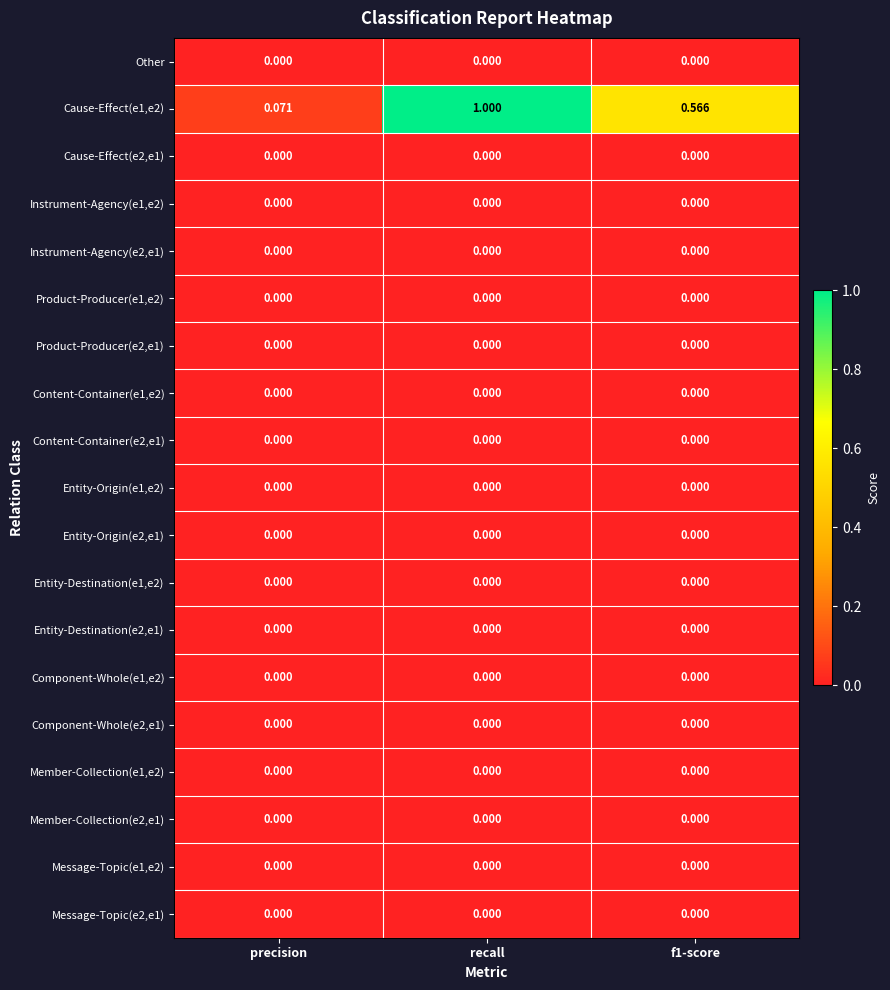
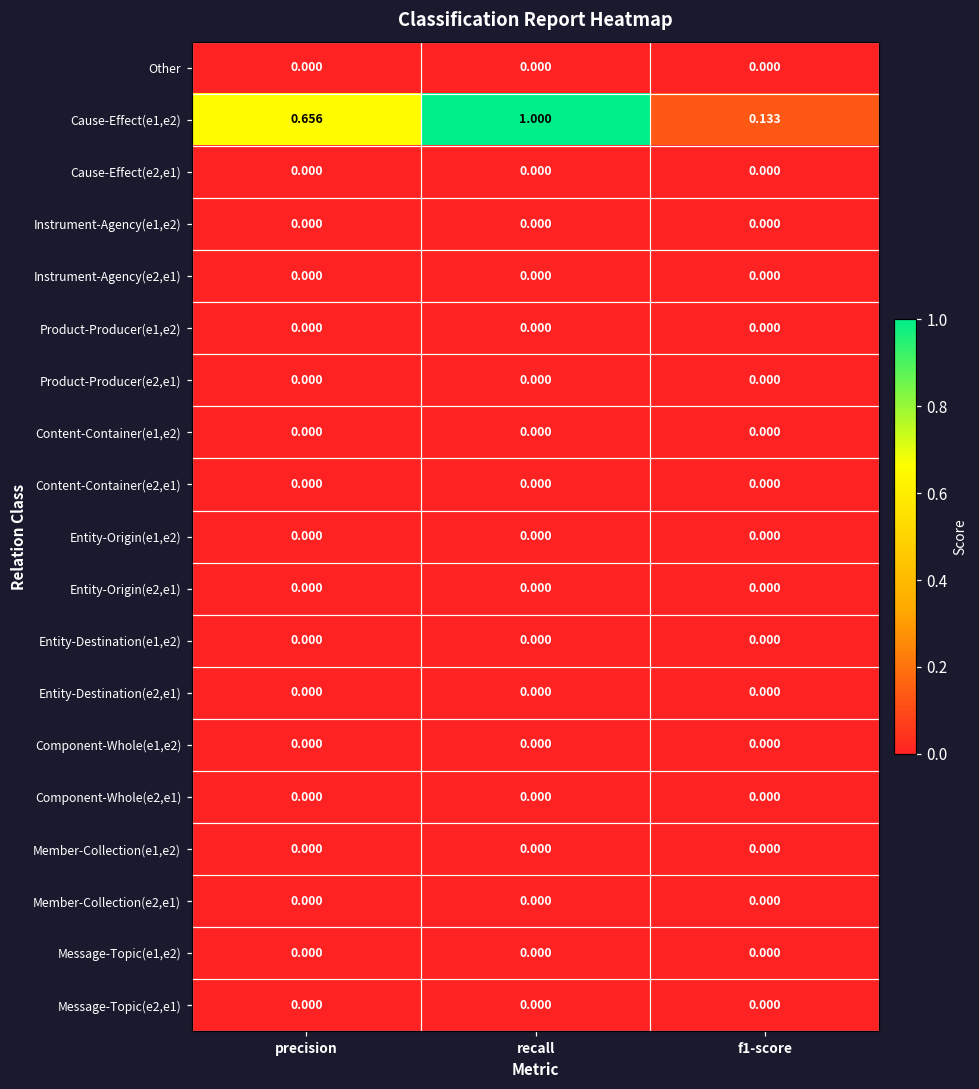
  {
    "Other": {
      "precision": 0.000,
      "recall": 0.000,
      "f1-score": 0.000
    },
    "Cause-Effect(e1,e2)": {
-     "precision": 0.071,
+     "precision": 0.656,
      "recall": 1.000,
-     "f1-score": 0.566
+     "f1-score": 0.133
    },
    "Cause-Effect(e2,e1)": {
      "precision": 0.000,
      "recall": 0.000,
      "f1-score": 0.000
    },
    "Instrument-Agency(e1,e2)": {
      "precision": 0.000,
      "recall": 0.000,
      "f1-score": 0.000
    },
    "Instrument-Agency(e2,e1)": {
      "precision": 0.000,
      "recall": 0.000,
      "f1-score": 0.000
    },
    "Product-Producer(e1,e2)": {
      "precision": 0.000,
      "recall": 0.000,
      "f1-score": 0.000
    },
    "Product-Producer(e2,e1)": {
      "precision": 0.000,
      "recall": 0.000,
      "f1-score": 0.000
    },
    "Content-Container(e1,e2)": {
      "precision": 0.000,
      "recall": 0.000,
      "f1-score": 0.000
    },
    "Content-Container(e2,e1)": {
      "precision": 0.000,
      "recall": 0.000,
      "f1-score": 0.000
    },
    "Entity-Origin(e1,e2)": {
      "precision": 0.000,
      "recall": 0.000,
      "f1-score": 0.000
    },
    "Entity-Origin(e2,e1)": {
      "precision": 0.000,
      "recall": 0.000,
      "f1-score": 0.000
    },
    "Entity-Destination(e1,e2)": {
      "precision": 0.000,
      "recall": 0.000,
      "f1-score": 0.000
    },
    "Entity-Destination(e2,e1)": {
      "precision": 0.000,
      "recall": 0.000,
      "f1-score": 0.000
    },
    "Component-Whole(e1,e2)": {
      "precision": 0.000,
      "recall": 0.000,
      "f1-score": 0.000
    },
    "Component-Whole(e2,e1)": {
      "precision": 0.000,
      "recall": 0.000,
      "f1-score": 0.000
    },
    "Member-Collection(e1,e2)": {
      "precision": 0.000,
      "recall": 0.000,
      "f1-score": 0.000
    },
    "Member-Collection(e2,e1)": {
      "precision": 0.000,
      "recall": 0.000,
      "f1-score": 0.000
    },
    "Message-Topic(e1,e2)": {
      "precision": 0.000,
      "recall": 0.000,
      "f1-score": 0.000
    },
    "Message-Topic(e2,e1)": {
      "precision": 0.000,
      "recall": 0.000,
      "f1-score": 0.000
    }
  }
